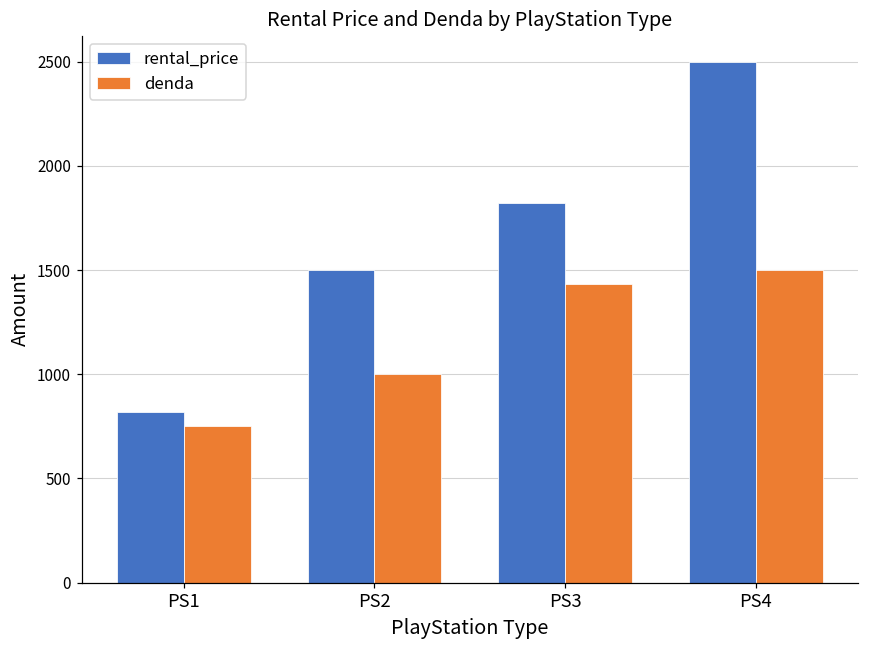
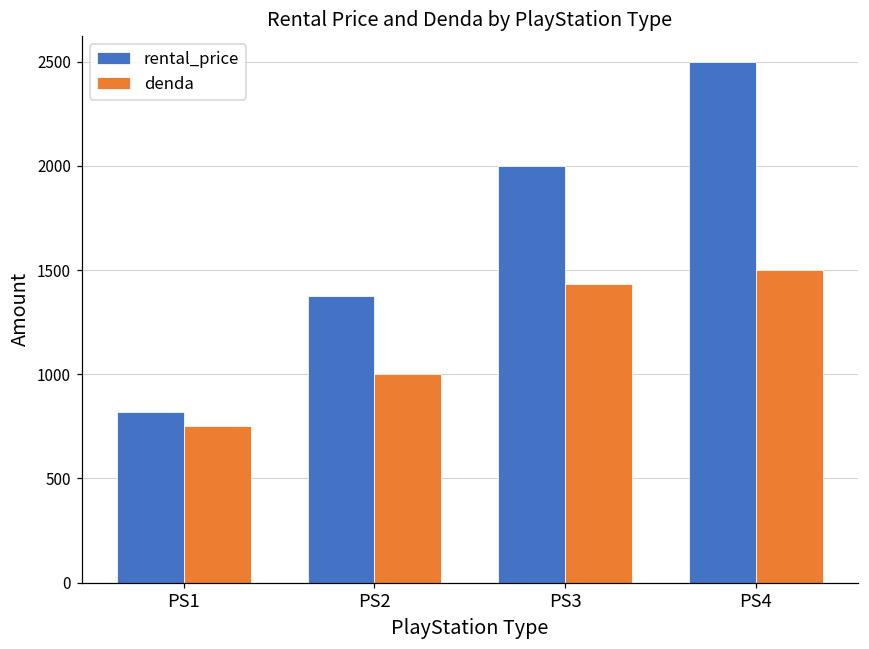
  {
    "rental_price": {
      "PS1": 820,
-     "PS2": 1500,
-     "PS3": 1820,
+     "PS2": 1380,
+     "PS3": 2000,
      "PS4": 2500
    },
    "denda": {
      "PS1": 750,
      "PS2": 1000,
      "PS3": 1430,
      "PS4": 1500
    }
  }
